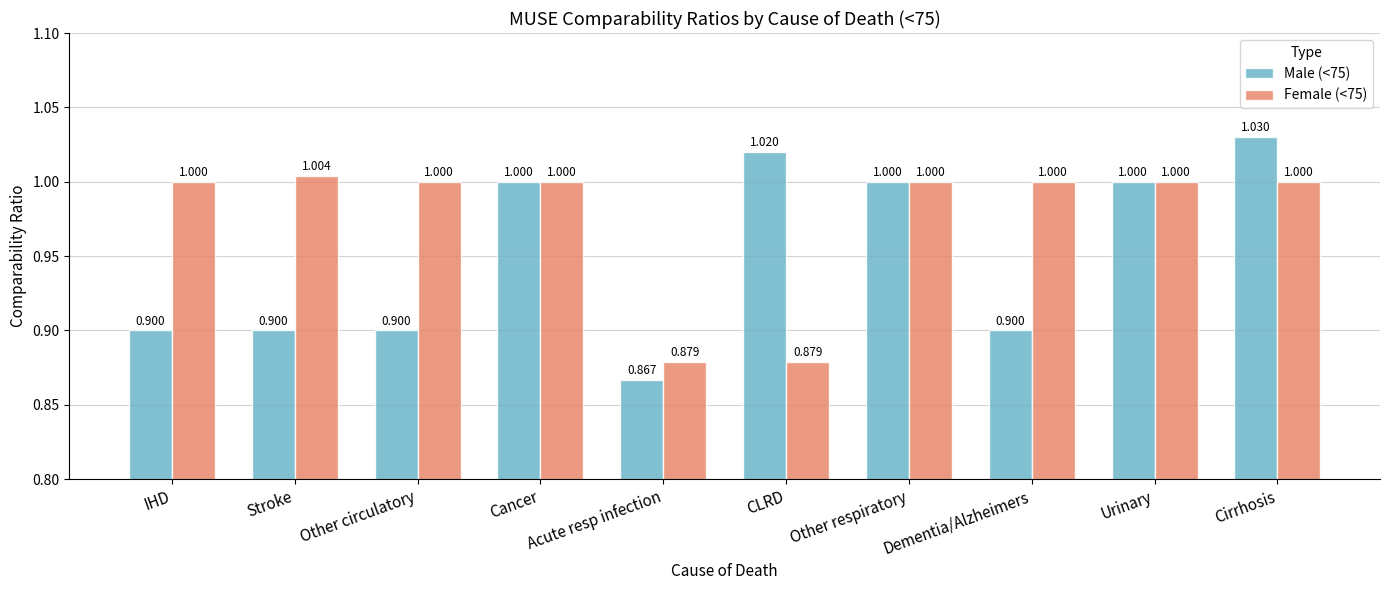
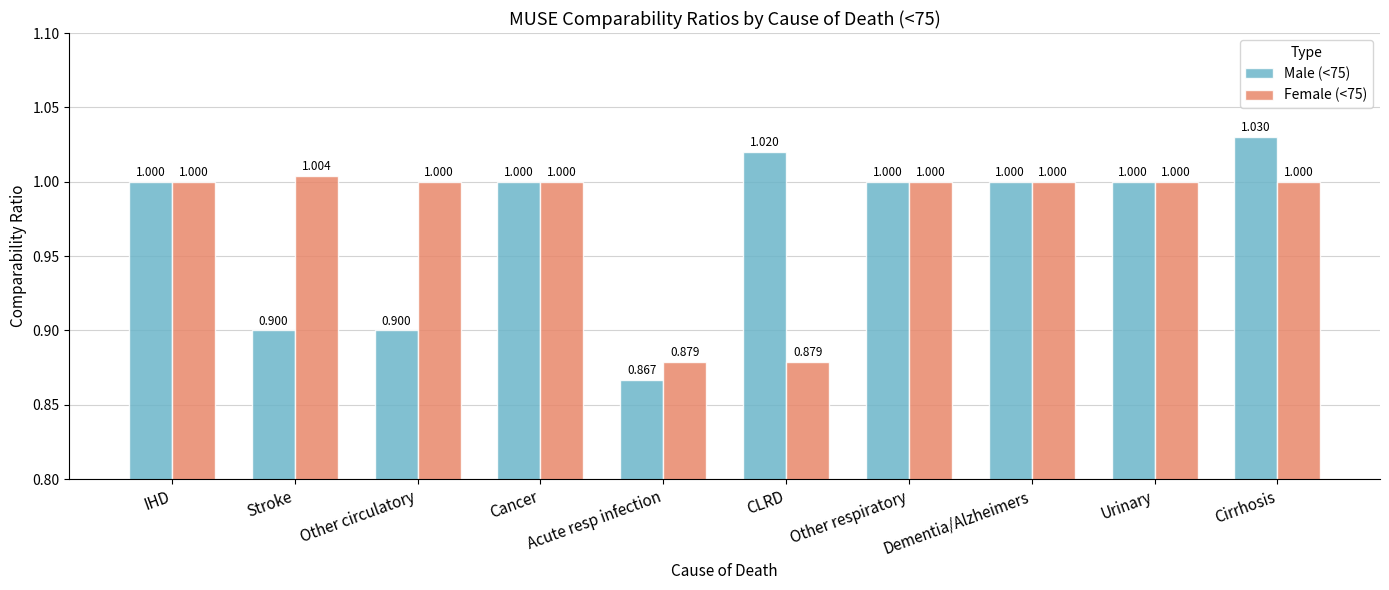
  {
    "Male (<75)": {
-     "IHD": 0.900,
+     "IHD": 1.000,
      "Stroke": 0.900,
      "Other circulatory": 0.900,
      "Cancer": 1.000,
      "Acute resp infection": 0.867,
      "CLRD": 1.020,
      "Other respiratory": 1.000,
-     "Dementia/Alzheimers": 0.900,
+     "Dementia/Alzheimers": 1.000,
      "Urinary": 1.000,
      "Cirrhosis": 1.030
    },
    "Female (<75)": {
      "IHD": 1.000,
      "Stroke": 1.004,
      "Other circulatory": 1.000,
      "Cancer": 1.000,
      "Acute resp infection": 0.879,
      "CLRD": 0.879,
      "Other respiratory": 1.000,
      "Dementia/Alzheimers": 1.000,
      "Urinary": 1.000,
      "Cirrhosis": 1.000
    }
  }
